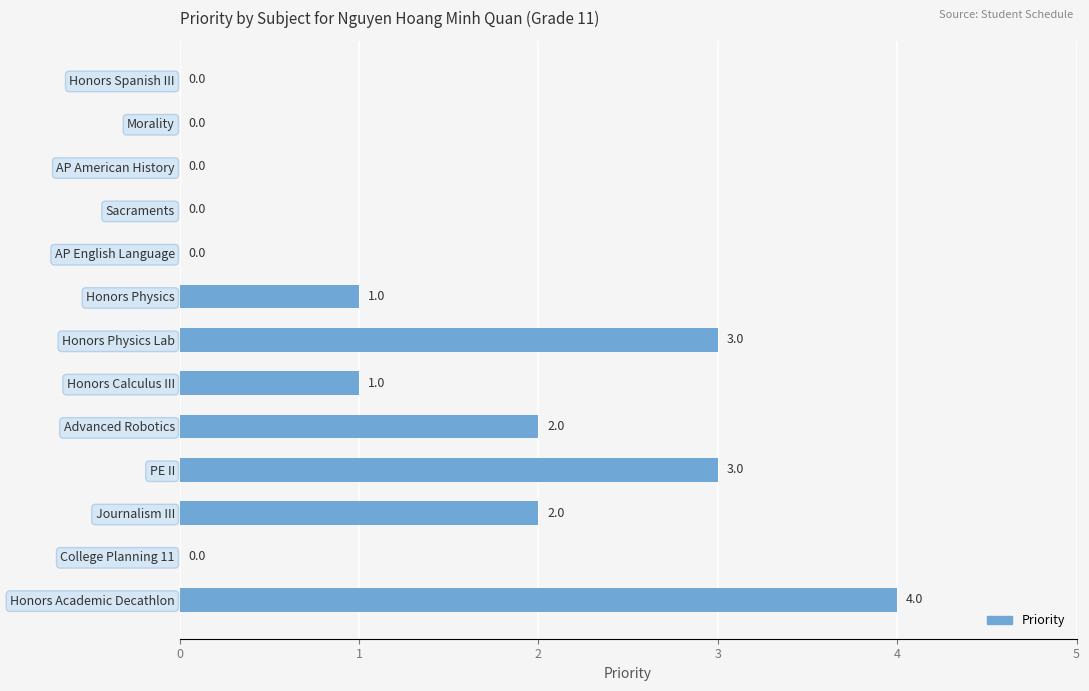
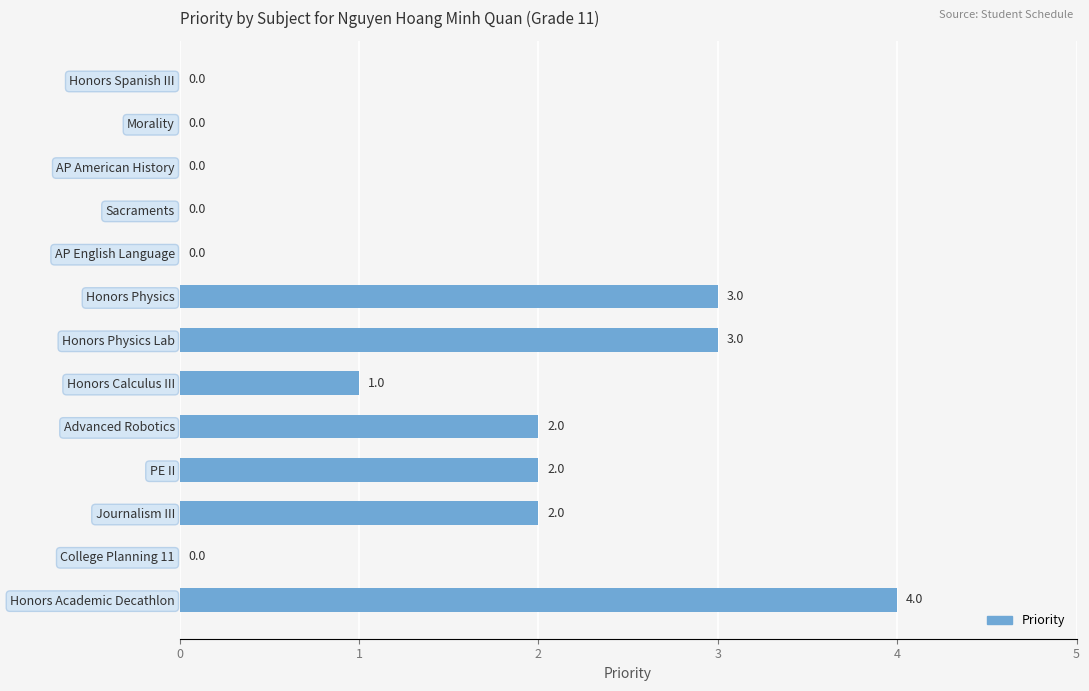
  {
    "Honors Spanish III": 0.0,
    "Morality": 0.0,
    "AP American History": 0.0,
    "Sacraments": 0.0,
    "AP English Language": 0.0,
-   "Honors Physics": 1.0,
+   "Honors Physics": 3.0,
    "Honors Physics Lab": 3.0,
    "Honors Calculus III": 1.0,
    "Advanced Robotics": 2.0,
-   "PE II": 3.0,
+   "PE II": 2.0,
    "Journalism III": 2.0,
    "College Planning 11": 0.0,
    "Honors Academic Decathlon": 4.0
  }
